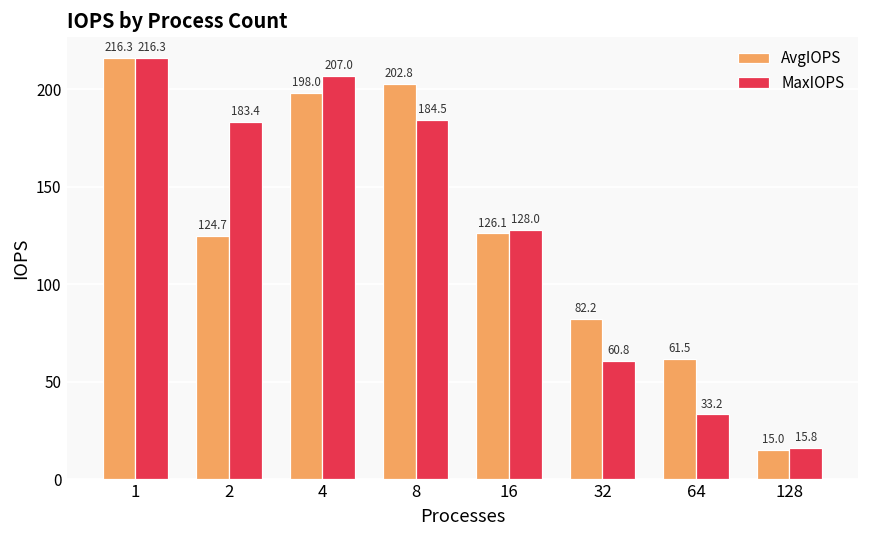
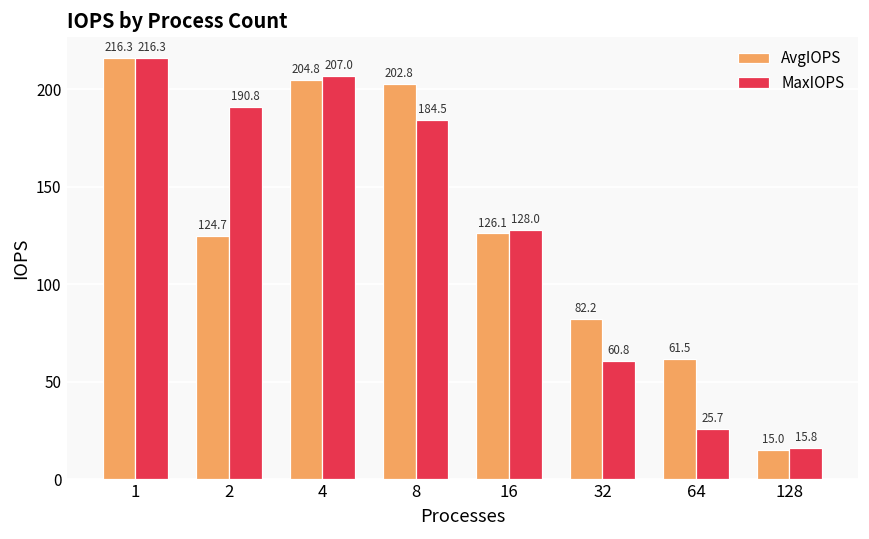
  {
    "AvgIOPS": {
      "1": 216.3,
      "2": 124.7,
-     "4": 198.0,
+     "4": 204.8,
      "8": 202.8,
      "16": 126.1,
      "32": 82.2,
      "64": 61.5,
      "128": 15.0
    },
    "MaxIOPS": {
      "1": 216.3,
-     "2": 183.4,
+     "2": 190.8,
      "4": 207.0,
      "8": 184.5,
      "16": 128.0,
      "32": 60.8,
-     "64": 33.2,
+     "64": 25.7,
      "128": 15.8
    }
  }
